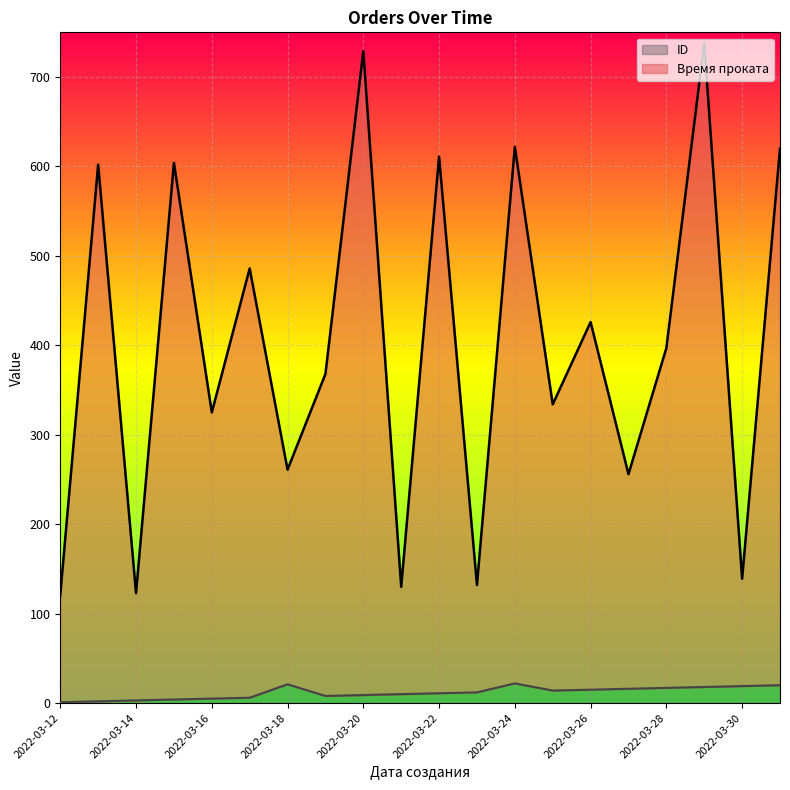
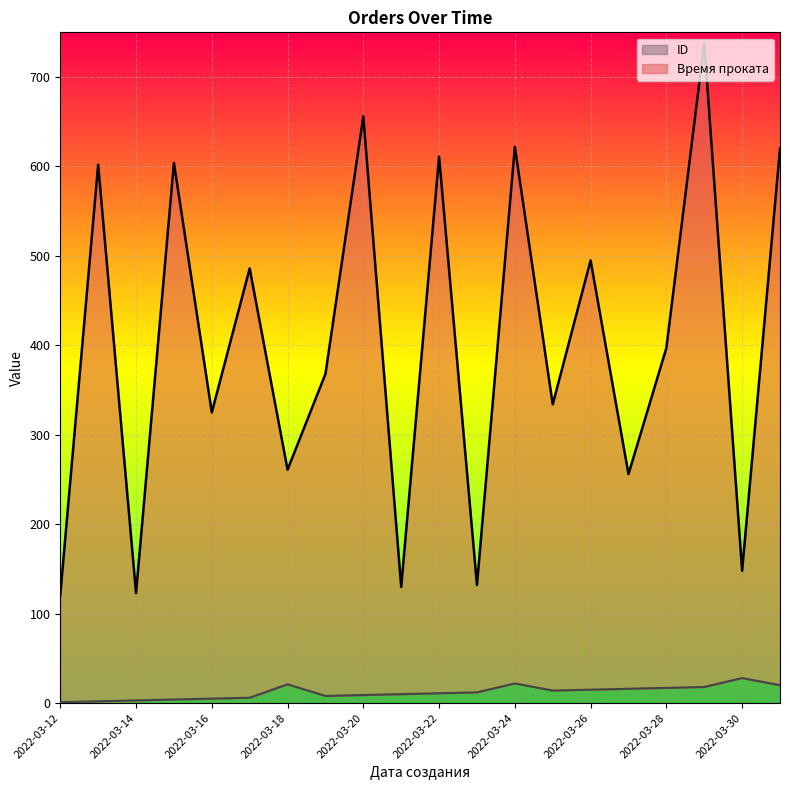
  {
    "ID": {
      "2022-03-12": 0,
      "2022-03-14": 0,
      "2022-03-16": 10,
      "2022-03-18": 20,
      "2022-03-20": 10,
      "2022-03-22": 10,
      "2022-03-24": 20,
      "2022-03-26": 20,
      "2022-03-28": 20,
-     "2022-03-30": 20
+     "2022-03-30": 30
    },
    "Время проката": {
      "2022-03-12": 120,
      "2022-03-14": 120,
      "2022-03-16": 320,
      "2022-03-18": 240,
-     "2022-03-20": 720,
+     "2022-03-20": 650,
      "2022-03-22": 600,
      "2022-03-24": 600,
-     "2022-03-26": 410,
+     "2022-03-26": 480,
      "2022-03-28": 380,
      "2022-03-30": 120
    }
  }
